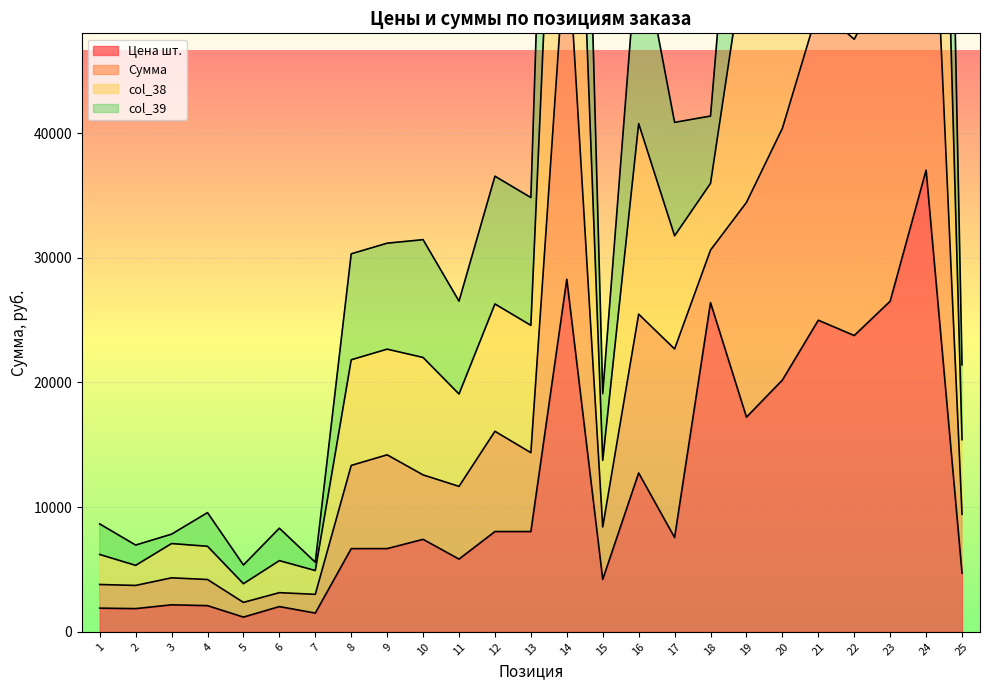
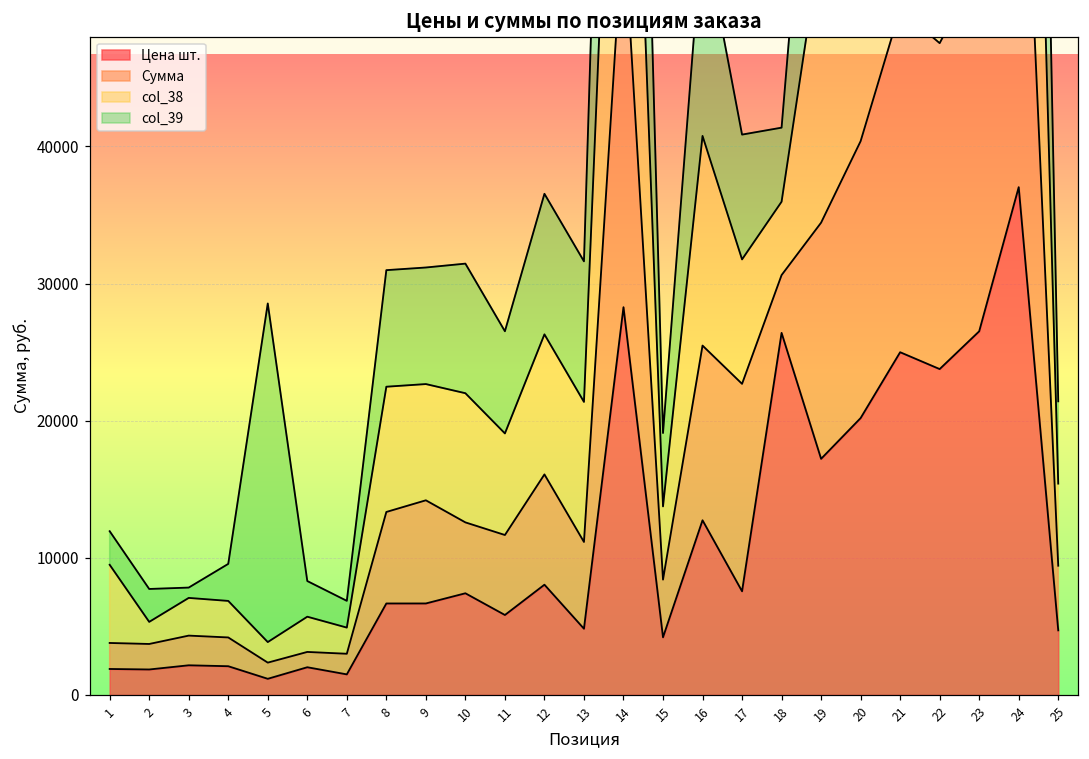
  {
    "Цена шт.": {
      "1": 1900,
      "2": 1900,
      "3": 2200,
      "4": 2100,
      "5": 1200,
      "6": 2000,
      "7": 1500,
      "8": 6700,
      "9": 6700,
      "10": 7400,
      "11": 5800,
      "12": 8000,
-     "13": 8000,
+     "13": 4800,
      "14": 28300,
      "15": 4200,
      "16": 12700,
      "17": 7600,
      "18": 26400,
      "19": 17200,
      "20": 20200,
      "21": 25000,
      "22": 23800,
      "23": 26500,
      "24": 37000,
      "25": 4700
    },
    "Сумма": {
      "1": 1900,
      "2": 1900,
      "3": 2200,
      "4": 2100,
      "5": 1200,
      "6": 1100,
      "7": 1500,
      "8": 6700,
      "9": 7500,
      "10": 5200,
      "11": 5800,
      "12": 8000,
      "13": 6300,
      "15": 4200,
      "16": 12700,
      "17": 15100,
      "18": 4200,
      "19": 17200,
      "20": 20200,
      "22": 23800,
      "25": 4700
    },
    "col_38": {
-     "1": 2400,
+     "1": 5700,
      "2": 1600,
      "3": 2700,
      "4": 2700,
      "5": 1500,
      "6": 2600,
      "7": 1900,
-     "8": 8500,
+     "8": 9100,
      "9": 8500,
      "10": 9400,
      "11": 7400,
      "12": 10200,
      "13": 10200,
      "15": 5300,
      "16": 15300,
      "17": 9100,
      "18": 5400,
      "25": 6000
    },
    "col_39": {
      "1": 2500,
-     "2": 1600,
+     "2": 2400,
      "3": 800,
      "4": 2700,
-     "5": 1500,
+     "5": 24700,
      "6": 2600,
-     "7": 700,
+     "7": 2000,
      "8": 8500,
      "9": 8500,
      "10": 9500,
      "11": 7500,
      "12": 10200,
      "13": 10200,
      "15": 5400,
      "17": 9100,
      "18": 5400,
      "25": 6000
    }
  }
